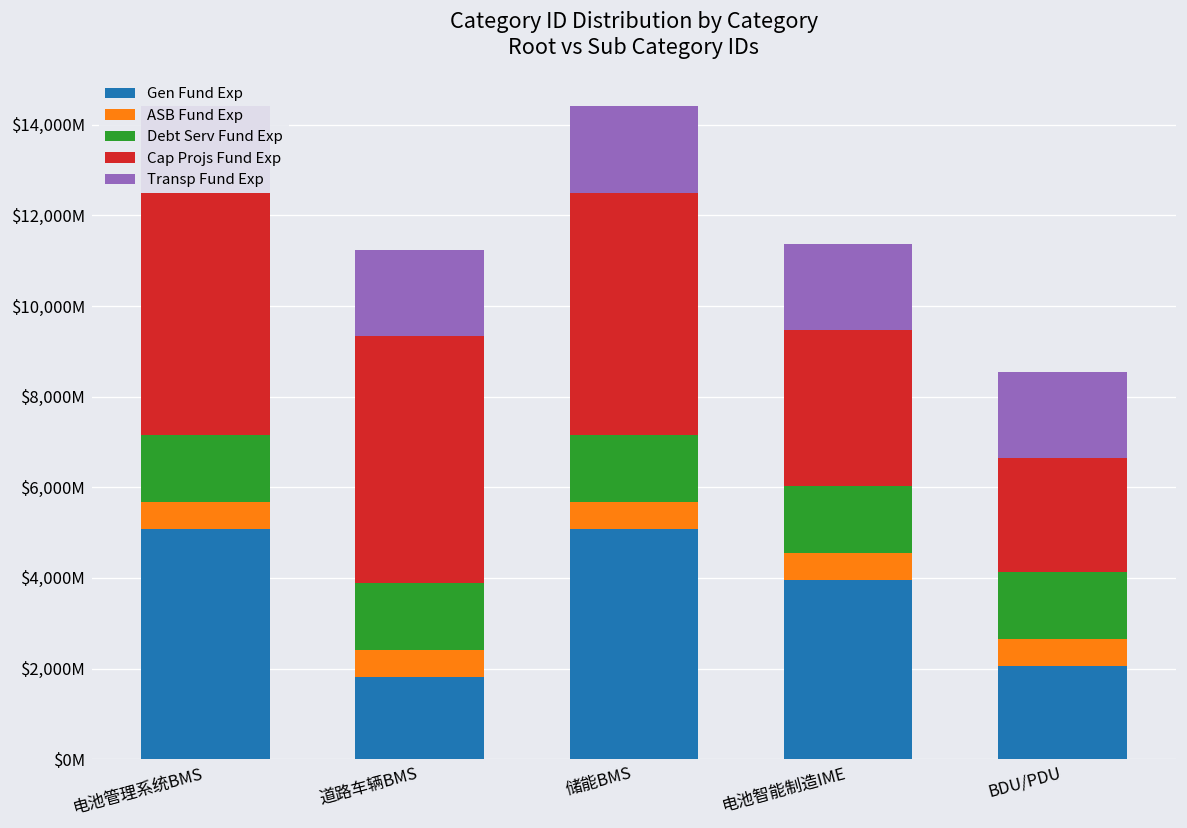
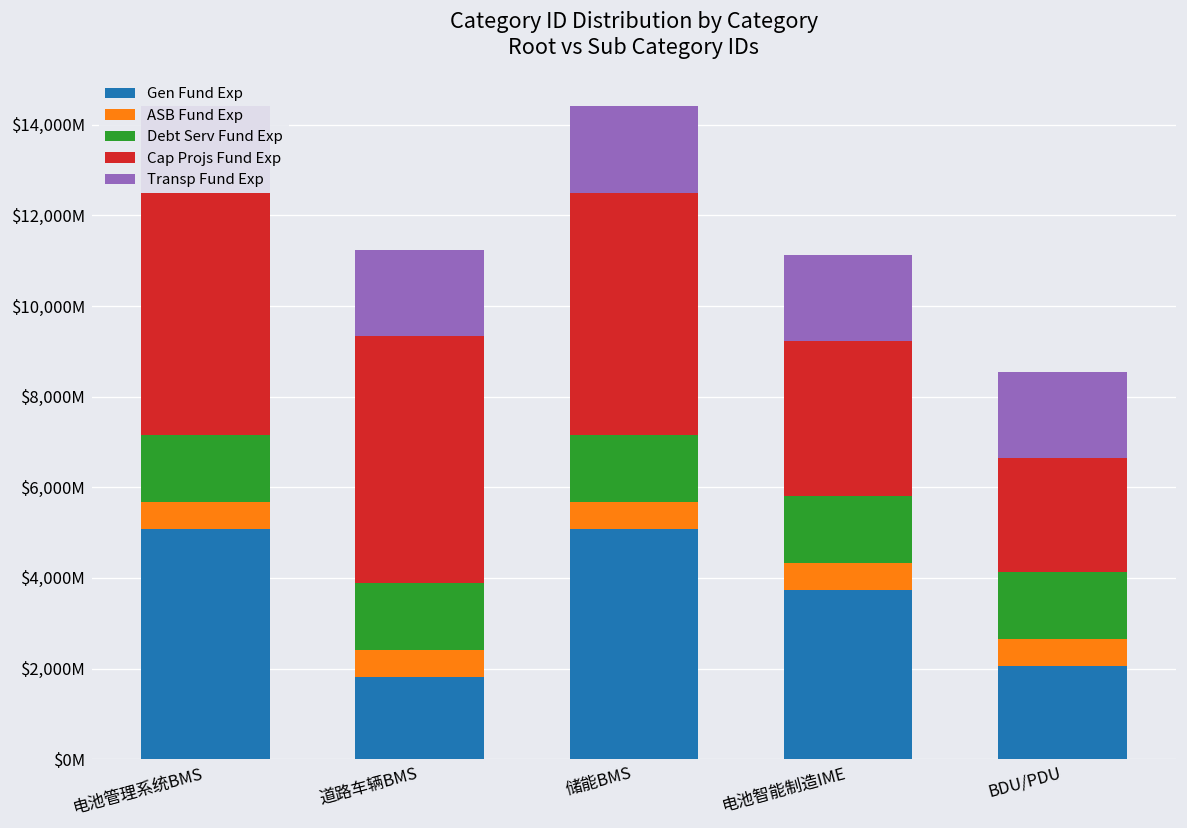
  {
    "Gen Fund Exp": {
      "电池管理系统BMS": "$5,100,000,000",
      "道路车辆BMS": "$1,800,000,000",
      "储能BMS": "$5,100,000,000",
-     "电池智能制造IME": "$4,000,000,000",
+     "电池智能制造IME": "$3,700,000,000",
      "BDU/PDU": "$2,100,000,000"
    },
    "ASB Fund Exp": {
      "电池管理系统BMS": "$600,000,000",
      "道路车辆BMS": "$600,000,000",
      "储能BMS": "$600,000,000",
      "电池智能制造IME": "$600,000,000",
      "BDU/PDU": "$600,000,000"
    },
    "Debt Serv Fund Exp": {
      "电池管理系统BMS": "$1,500,000,000",
      "道路车辆BMS": "$1,500,000,000",
      "储能BMS": "$1,500,000,000",
      "电池智能制造IME": "$1,500,000,000",
      "BDU/PDU": "$1,500,000,000"
    },
    "Cap Projs Fund Exp": {
      "道路车辆BMS": "$5,500,000,000",
      "储能BMS": "$5,300,000,000",
      "电池智能制造IME": "$3,400,000,000",
      "BDU/PDU": "$2,500,000,000"
    },
    "Transp Fund Exp": {
      "道路车辆BMS": "$1,900,000,000",
      "储能BMS": "$1,900,000,000",
      "电池智能制造IME": "$1,900,000,000",
      "BDU/PDU": "$1,900,000,000"
    }
  }
